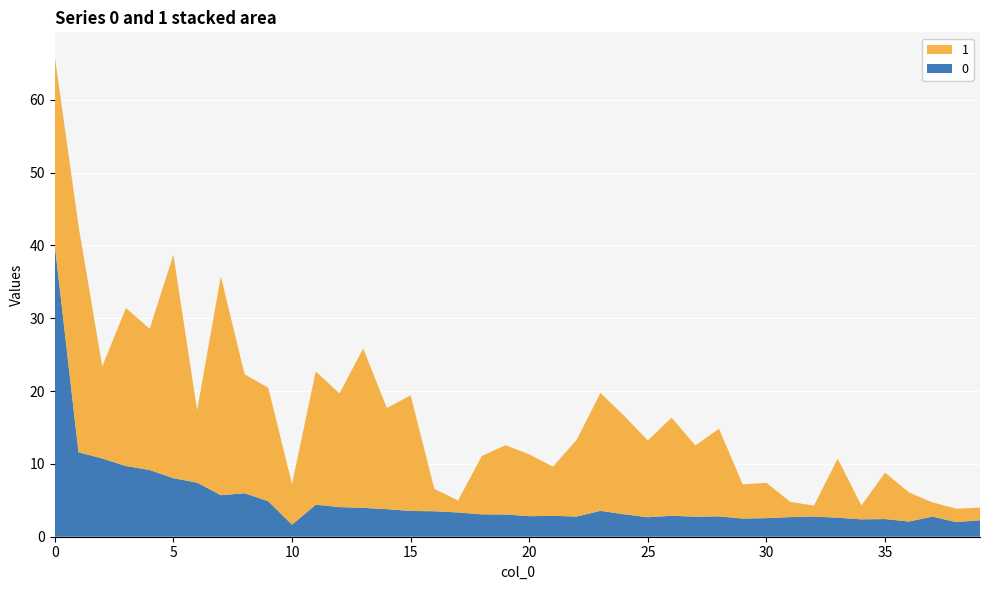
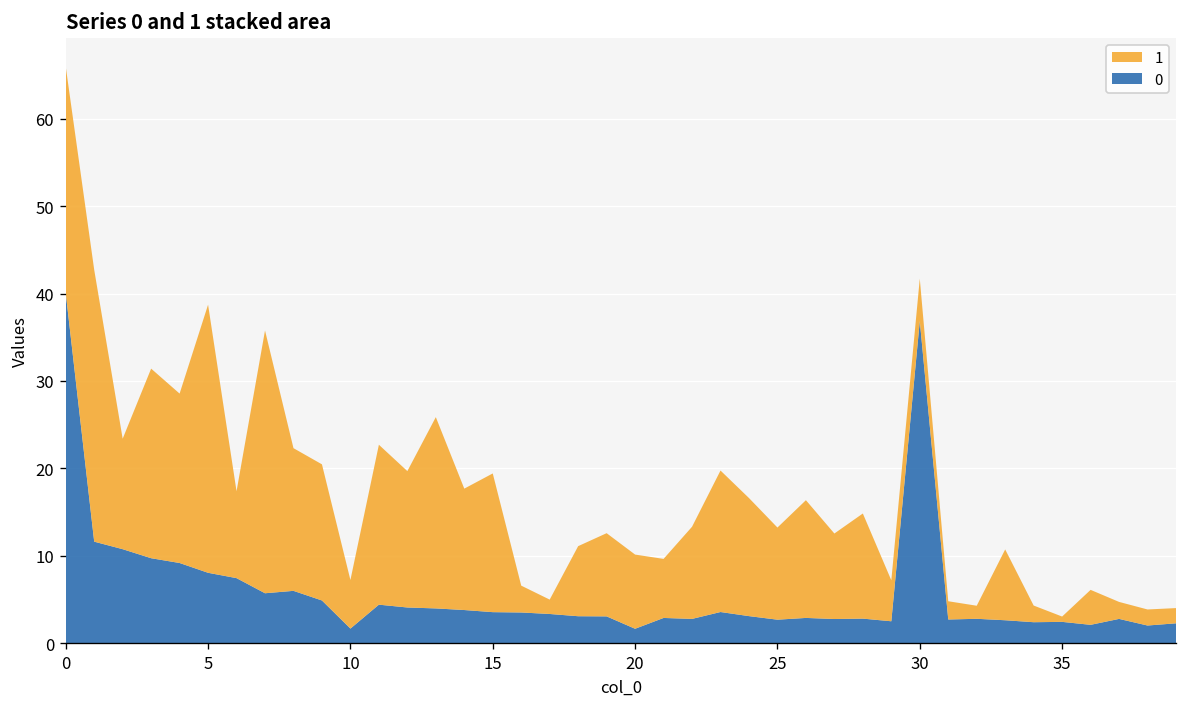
  {
    "0": {
      "0": 40,
      "5": 8,
      "10": 2,
      "15": 4,
-     "20": 3,
+     "20": 2,
      "25": 3,
-     "30": 3,
+     "30": 37,
      "35": 2
    },
    "1": {
      "0": 26,
      "5": 31,
      "10": 6,
      "15": 16,
      "20": 8,
      "25": 11,
      "30": 5,
-     "35": 6
+     "35": 1
    }
  }
